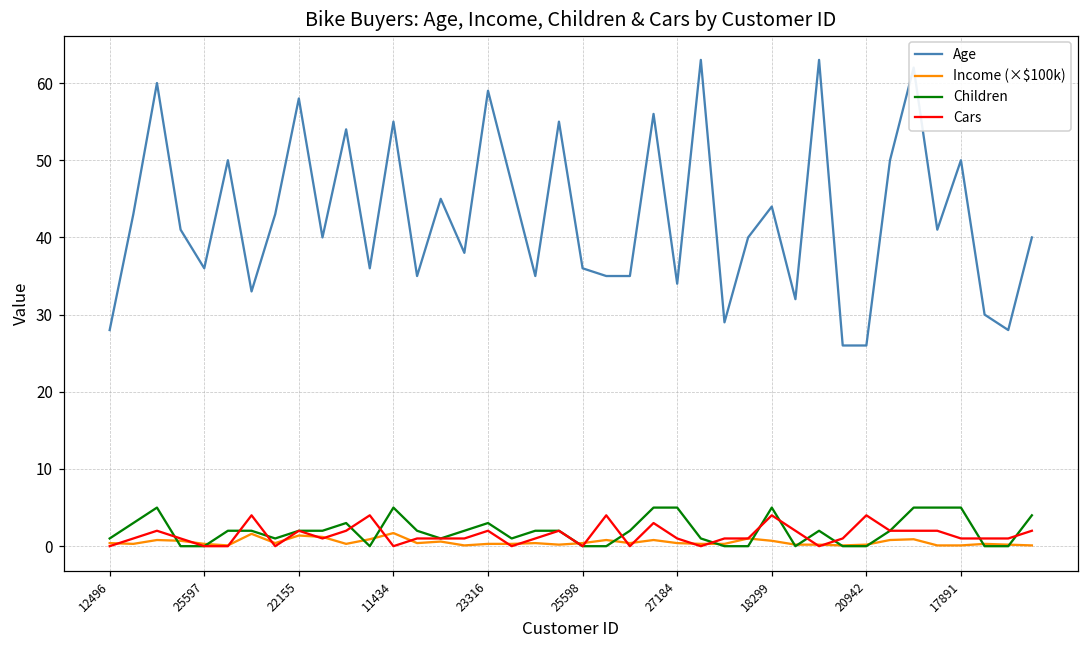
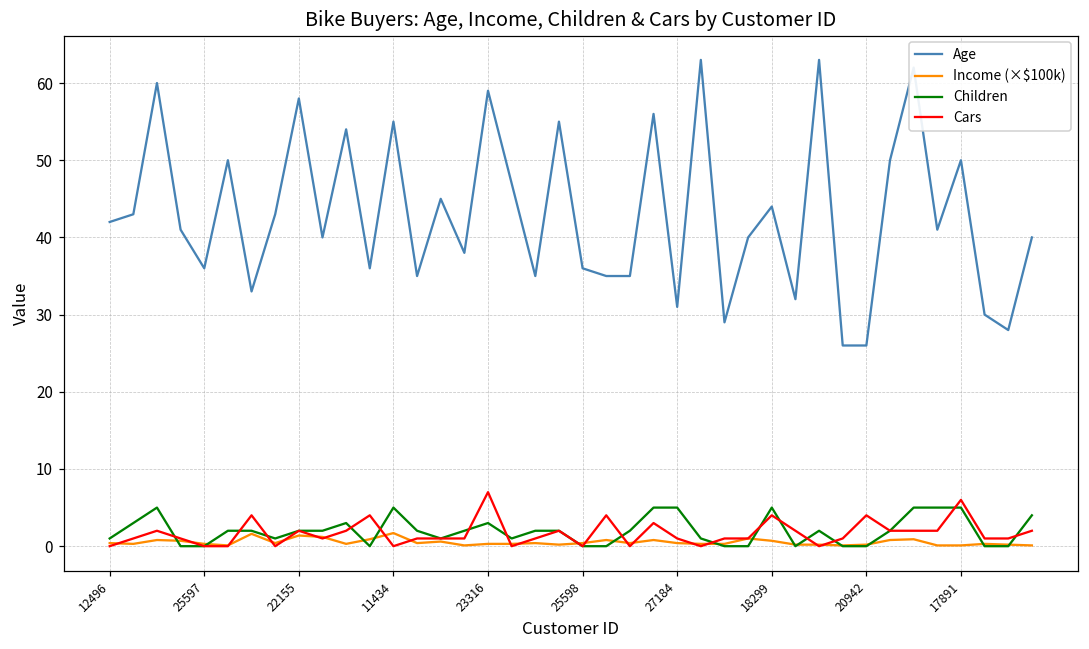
  {
    "Age": {
-     "12496": 28,
+     "12496": 42,
      "25597": 36,
      "22155": 58,
      "11434": 55,
      "23316": 59,
      "25598": 36,
-     "27184": 34,
+     "27184": 31,
      "18299": 44,
      "20942": 26,
      "17891": 50
    },
    "Income (×$100k)": {
      "12496": 0,
      "22155": 1,
      "11434": 2,
      "23316": 0,
      "25598": 0,
      "27184": 0,
      "18299": 1,
      "17891": 0
    },
    "Children": {
      "12496": 1,
      "11434": 5,
      "23316": 3,
      "27184": 5,
      "18299": 5,
      "17891": 5
    },
    "Cars": {
      "12496": 0,
      "11434": 0,
-     "23316": 2,
+     "23316": 7,
      "27184": 1,
      "18299": 4,
      "20942": 4,
-     "17891": 1
+     "17891": 6
    }
  }
